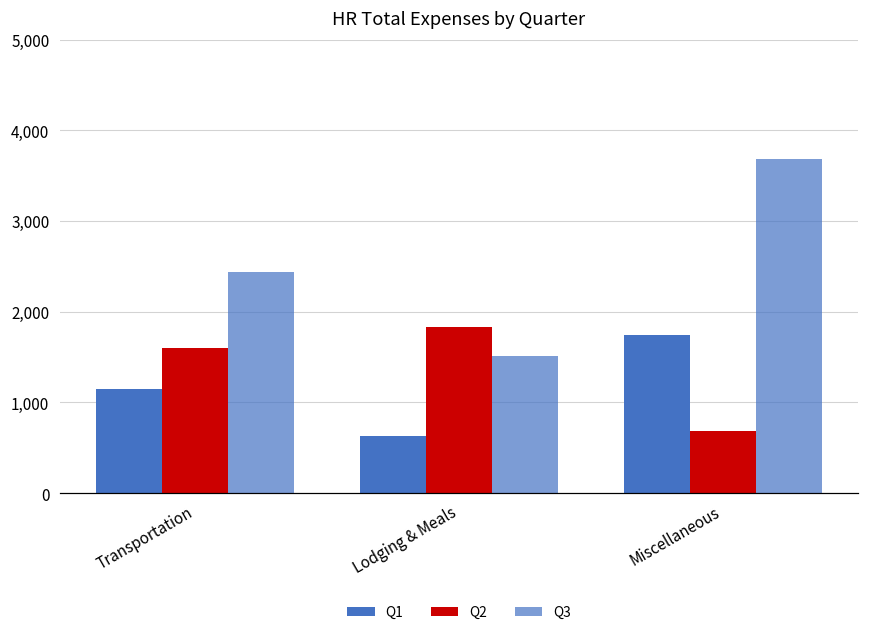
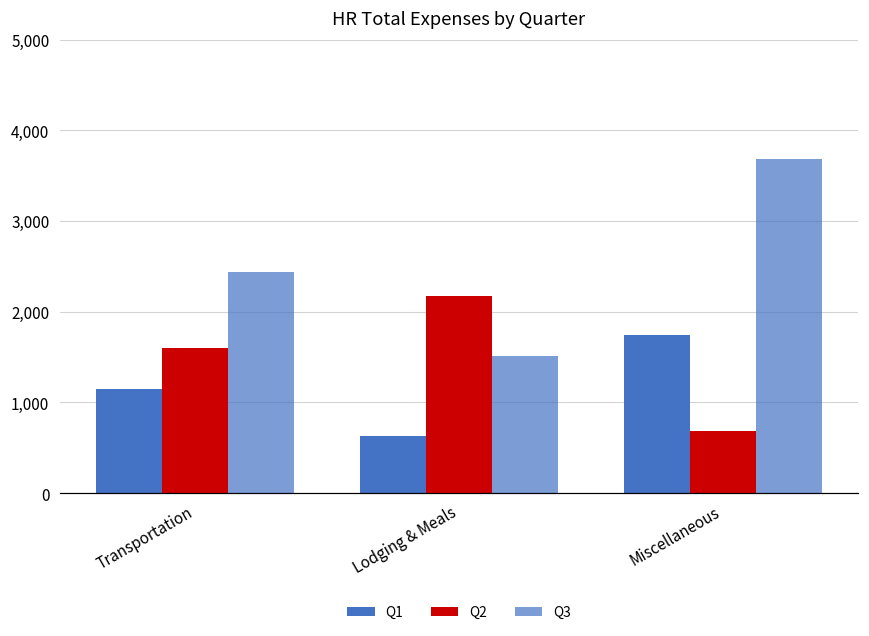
  {
    "Q2": {
      "Transportation": "1,600",
-     "Lodging & Meals": "1,800",
+     "Lodging & Meals": "2,200",
      "Miscellaneous": "700"
    }
  }
